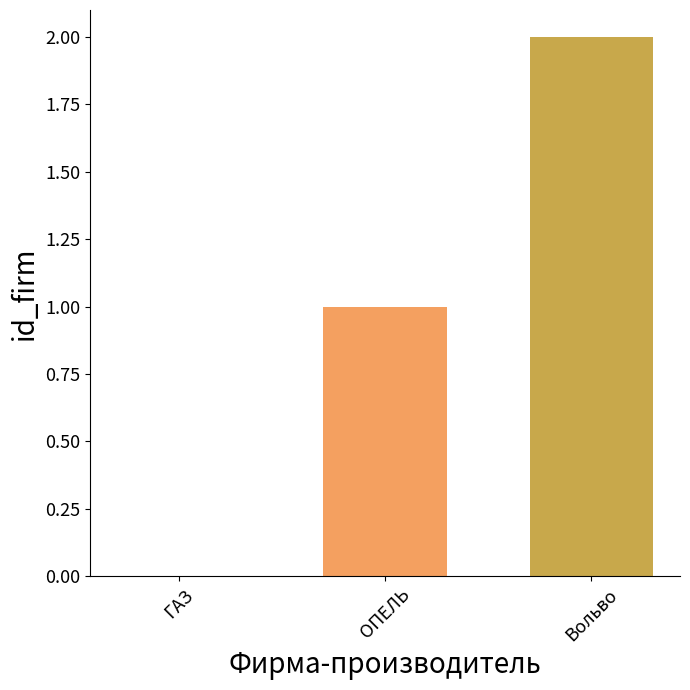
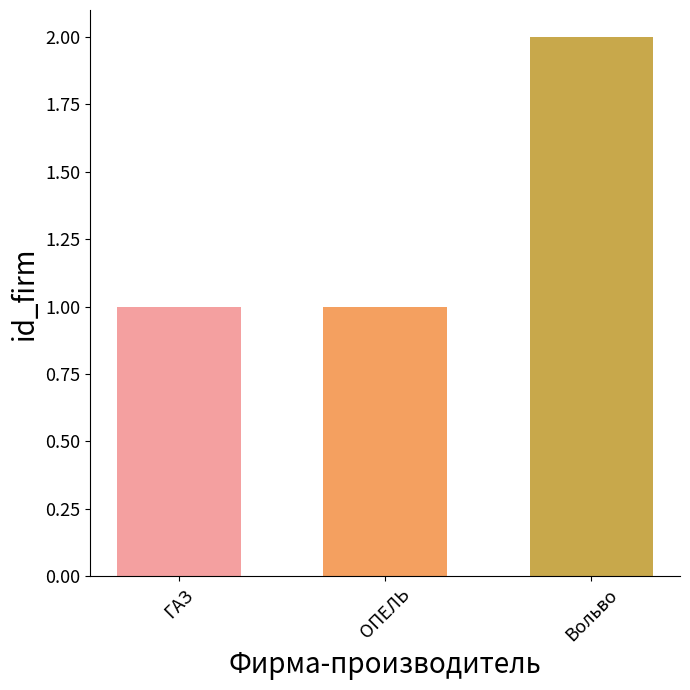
  {
-   "ГАЗ": 0,
+   "ГАЗ": 1,
    "ОПЕЛЬ": 1,
    "Вольво": 2
  }
